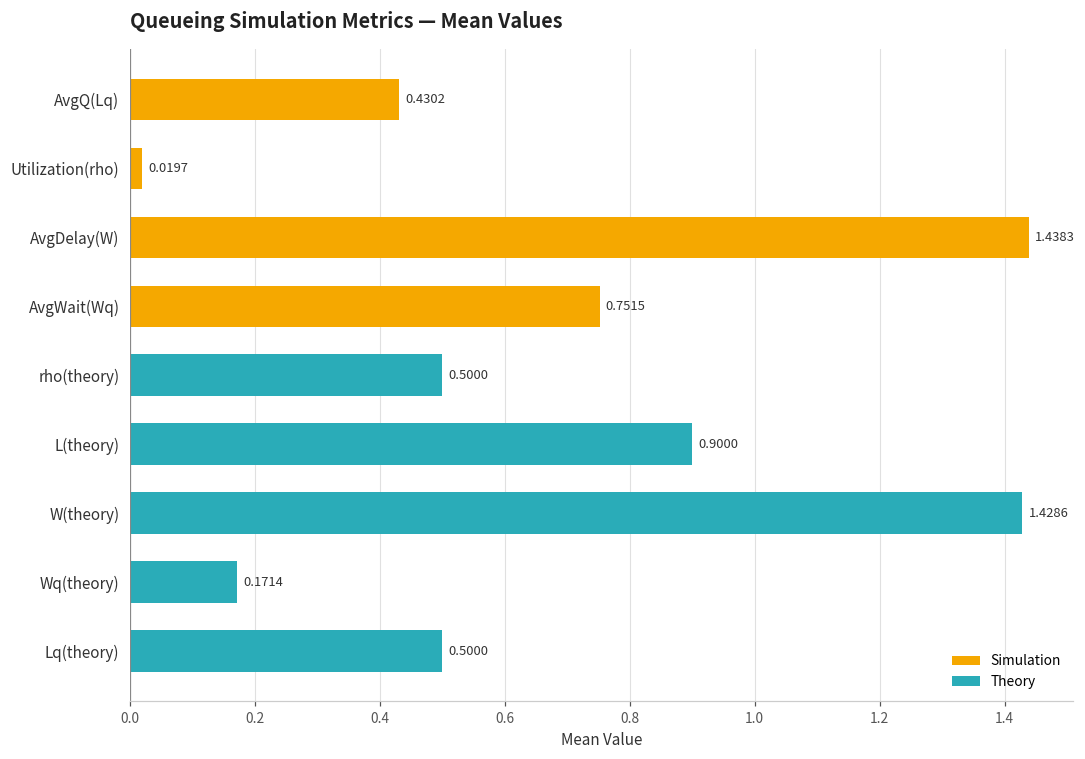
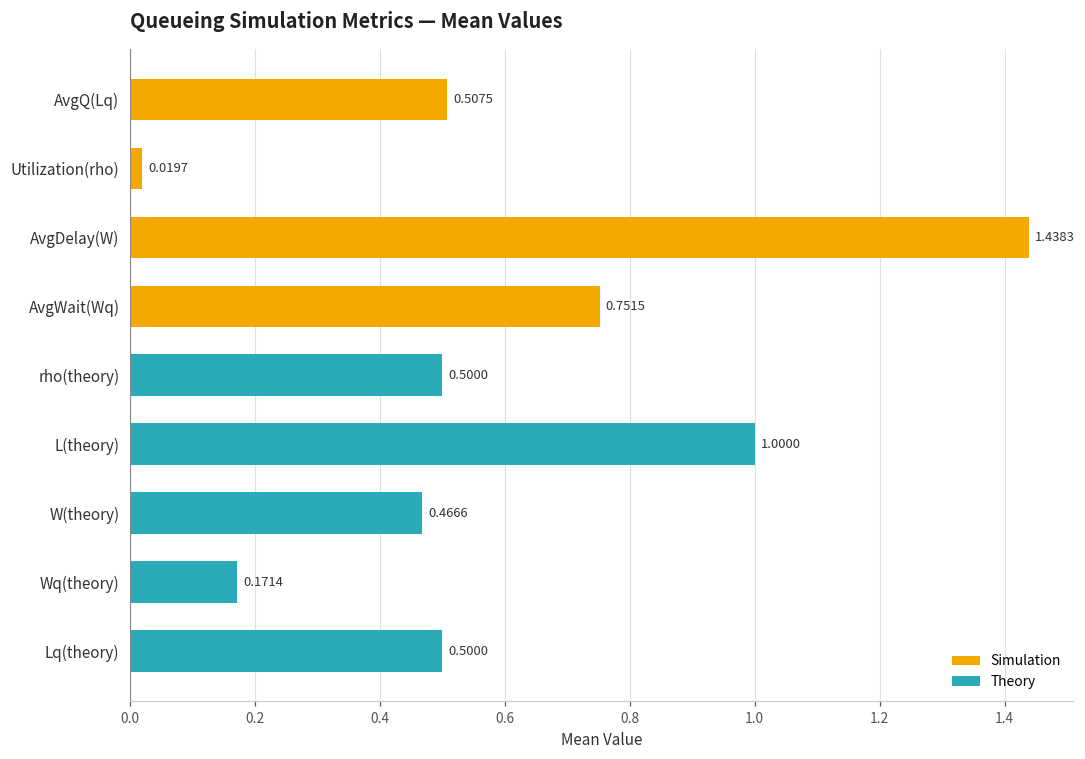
  {
-   "AvgQ(Lq)": 0.4302,
+   "AvgQ(Lq)": 0.5075,
    "Utilization(rho)": 0.0197,
    "AvgDelay(W)": 1.4383,
    "AvgWait(Wq)": 0.7515,
    "rho(theory)": 0.5000,
-   "L(theory)": 0.9000,
-   "W(theory)": 1.4286,
+   "L(theory)": 1.0000,
+   "W(theory)": 0.4666,
    "Wq(theory)": 0.1714,
    "Lq(theory)": 0.5000
  }
